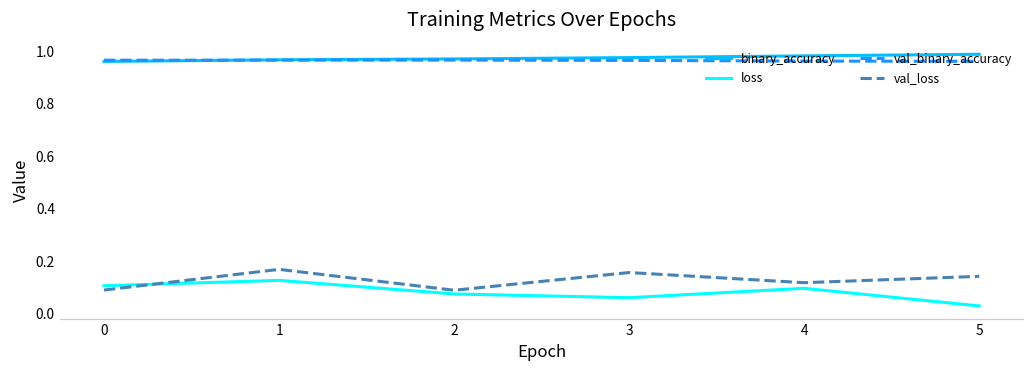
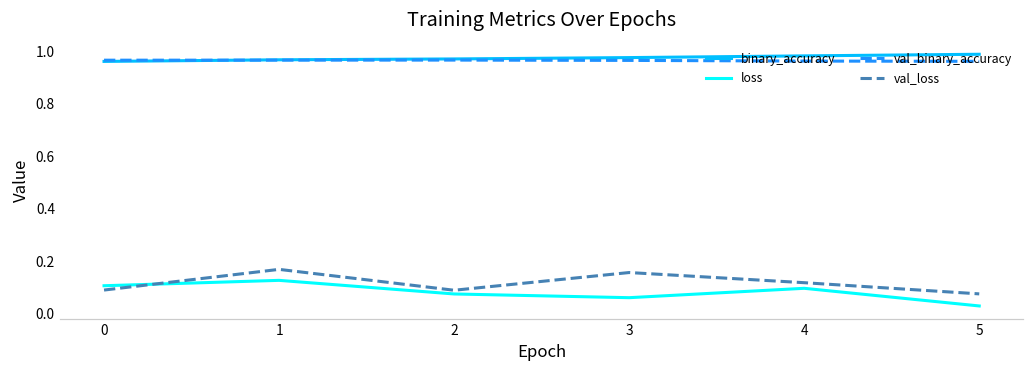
  {
    "loss": {
      "0": 0.11,
      "1": 0.13,
      "2": 0.08,
      "3": 0.06,
      "4": 0.10,
      "5": 0.03
    },
    "val_loss": {
      "0": 0.09,
      "1": 0.17,
      "2": 0.09,
      "3": 0.16,
      "4": 0.12,
-     "5": 0.14
+     "5": 0.08
    }
  }
